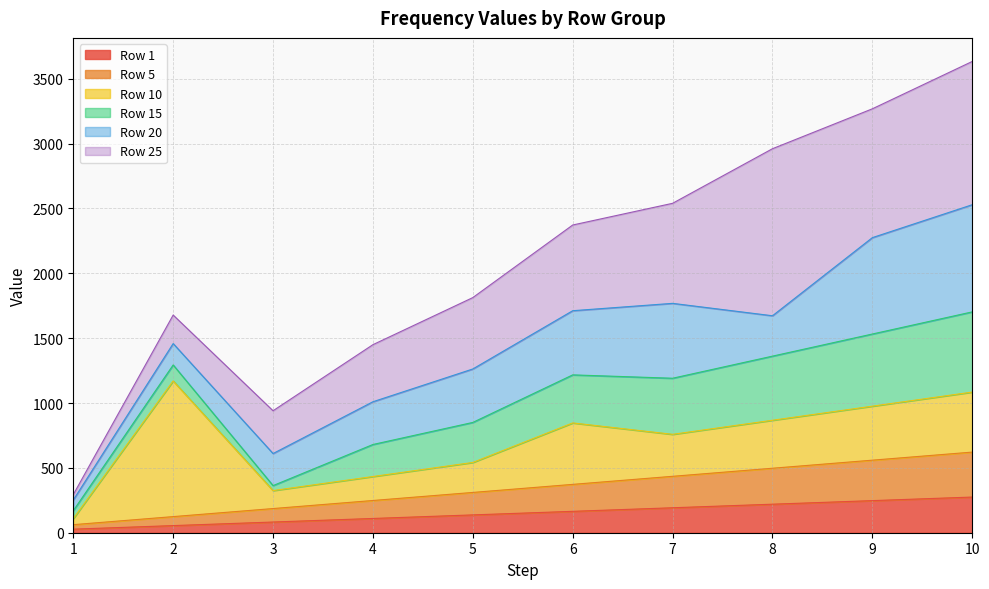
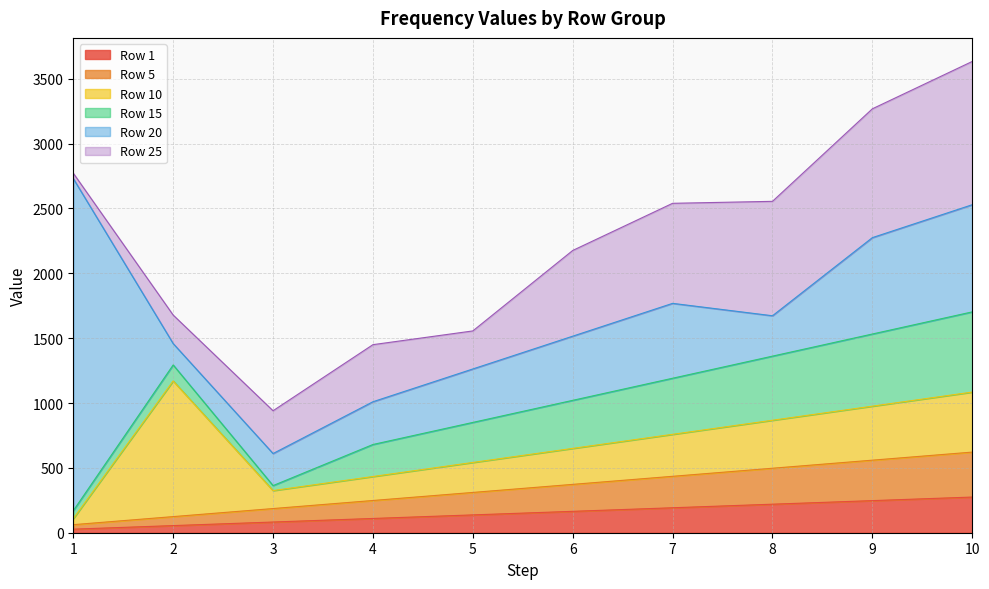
  {
    "Row 10": {
      "1": 50,
      "2": 1050,
      "3": 140,
      "4": 180,
      "5": 230,
-     "6": 470,
+     "6": 280,
      "7": 320,
      "8": 370,
      "9": 420,
      "10": 460
    },
    "Row 15": {
      "1": 60,
      "2": 120,
      "3": 40,
      "4": 250,
      "5": 310,
      "6": 370,
      "7": 430,
      "8": 490,
      "9": 560,
      "10": 620
    },
    "Row 20": {
-     "1": 80,
+     "1": 2560,
      "2": 160,
      "3": 250,
      "4": 330,
      "5": 410,
      "6": 490,
      "7": 580,
      "8": 310,
      "9": 740,
      "10": 830
    },
    "Row 25": {
      "1": 40,
      "2": 220,
      "3": 330,
      "4": 440,
-     "5": 550,
+     "5": 290,
      "6": 660,
      "7": 770,
-     "8": 1290,
+     "8": 880,
      "9": 990,
      "10": 1100
    }
  }
